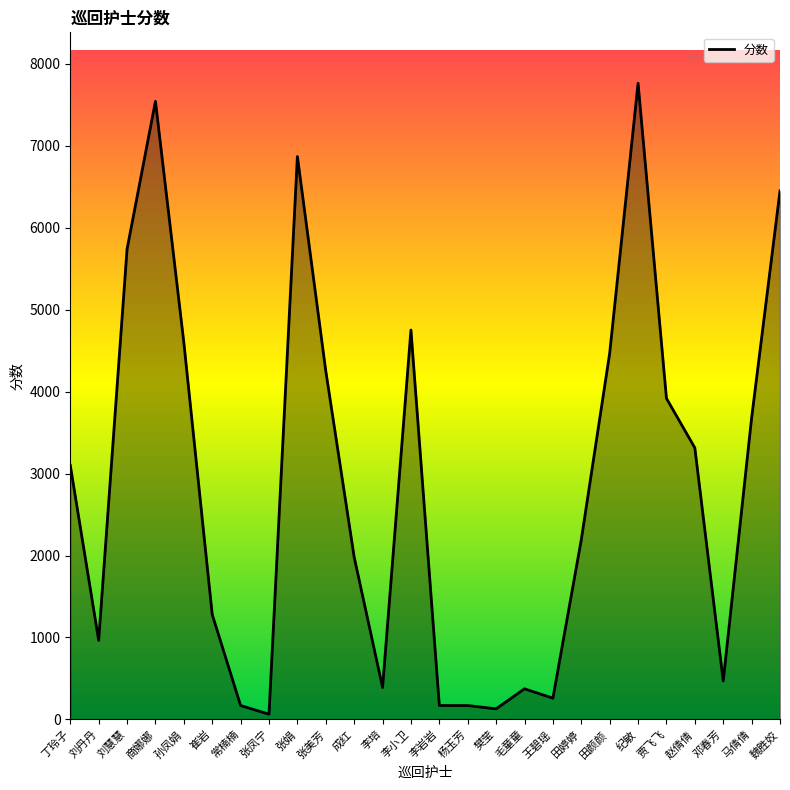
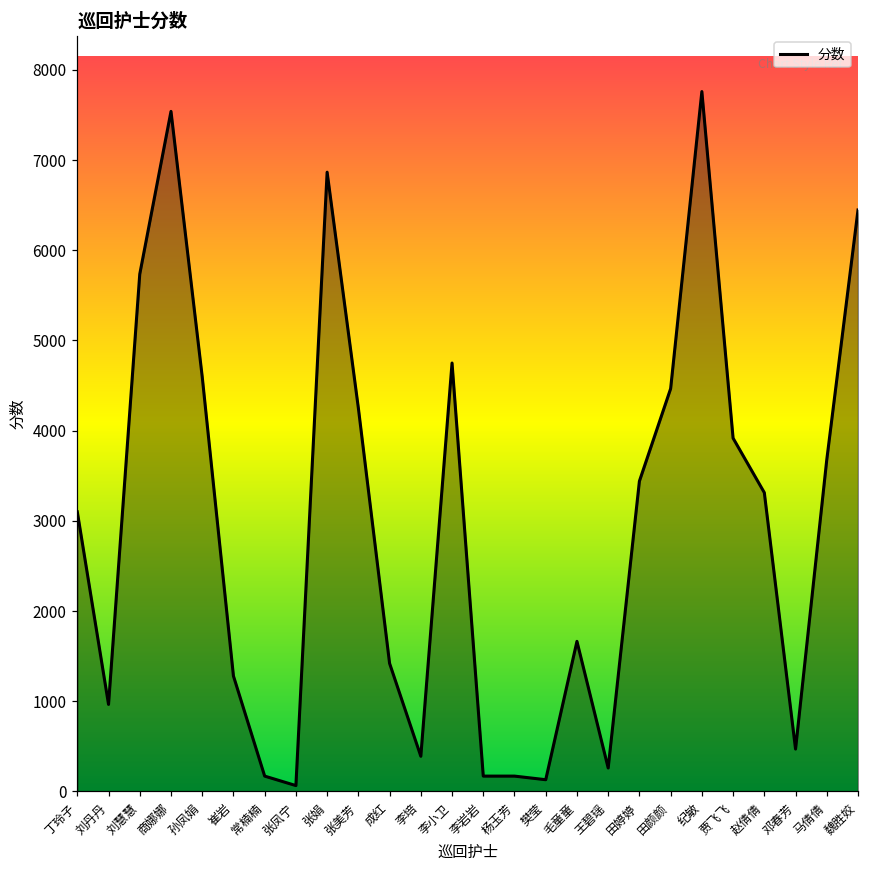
  {
    "丁玲子": 3100,
    "刘丹丹": 1000,
    "刘慧慧": 5700,
    "商娜娜": 7500,
    "孙凤娟": 4600,
    "崔岩": 1300,
    "常楠楠": 200,
    "张凤宁": 100,
    "张娟": 6900,
    "张美芳": 4300,
-   "成红": 2000,
+   "成红": 1400,
    "李培": 400,
    "李小卫": 4800,
    "李岩岩": 200,
    "杨玉芳": 200,
    "樊莹": 100,
-   "毛童童": 400,
+   "毛童童": 1700,
    "王碧瑶": 300,
-   "田婷婷": 2200,
+   "田婷婷": 3400,
    "田颜颜": 4500,
    "纪敏": 7800,
    "贾飞飞": 3900,
    "赵倩倩": 3300,
    "邓春芳": 500,
    "马倩倩": 3700,
    "魏胜姣": 6400
  }
